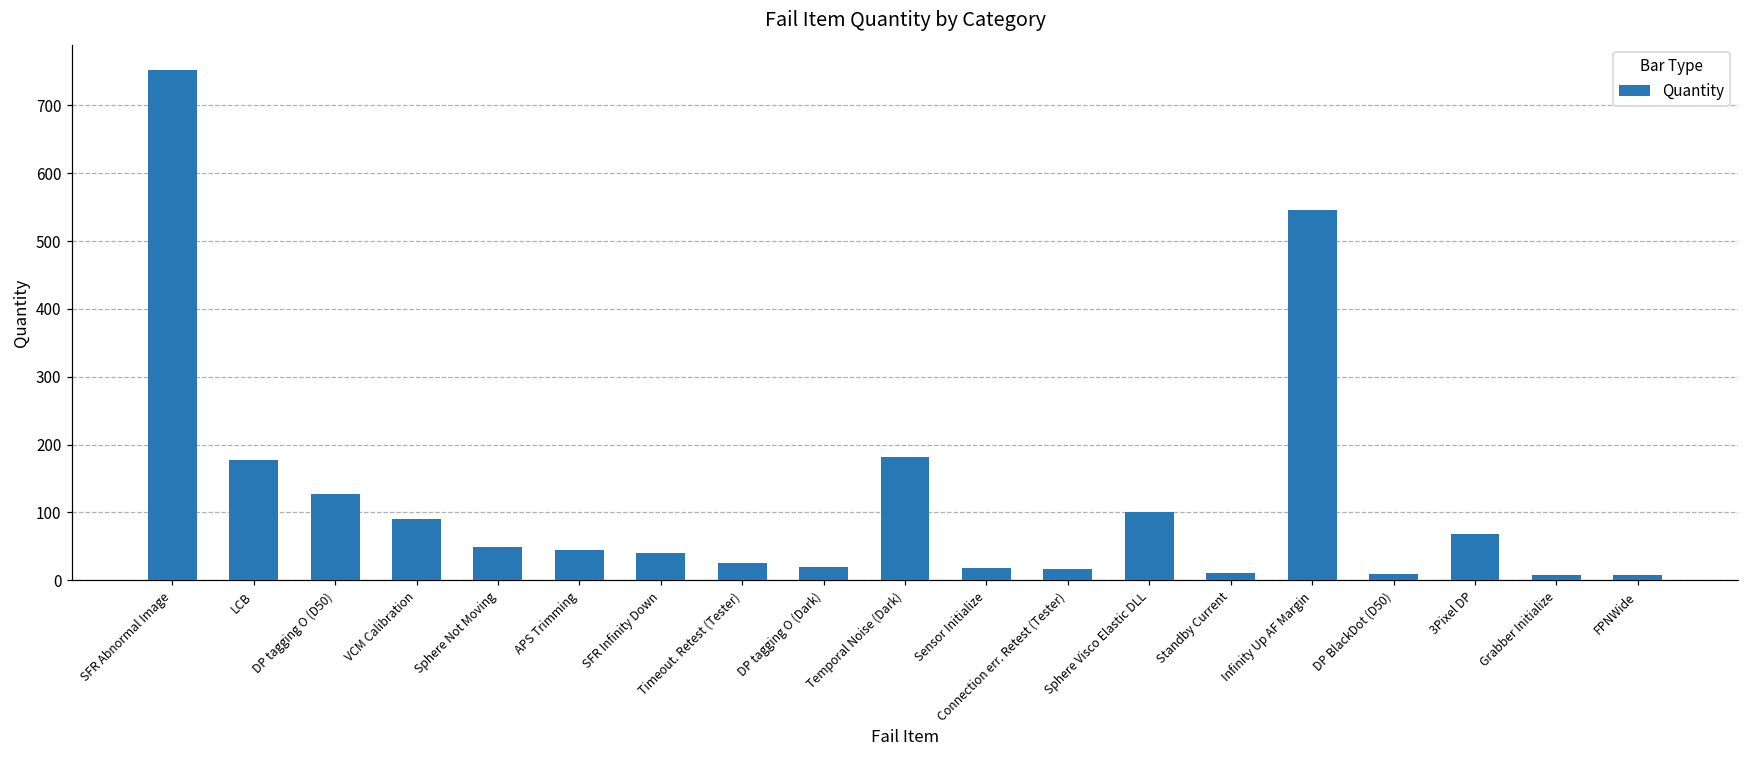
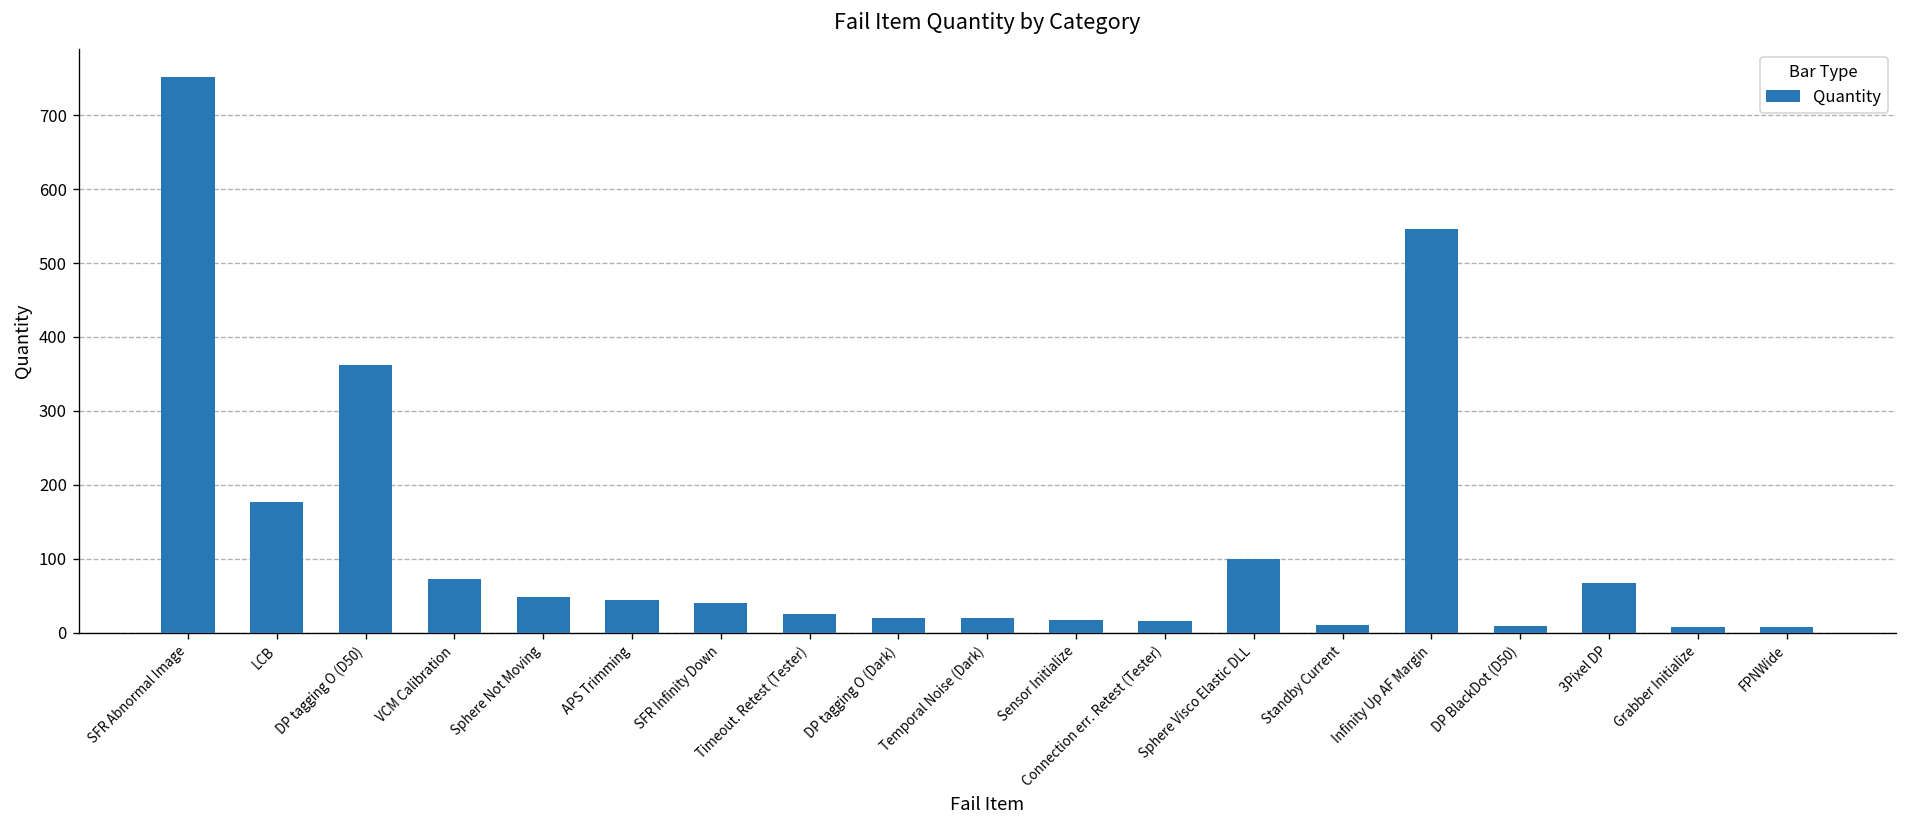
  {
    "SFR Abnormal Image": 750,
    "LCB": 180,
-   "DP tagging O (D50)": 130,
-   "VCM Calibration": 90,
+   "DP tagging O (D50)": 360,
+   "VCM Calibration": 70,
    "Sphere Not Moving": 50,
    "APS Trimming": 50,
    "SFR Infinity Down": 40,
    "Timeout. Retest (Tester)": 30,
    "DP tagging O (Dark)": 20,
-   "Temporal Noise (Dark)": 180,
+   "Temporal Noise (Dark)": 20,
    "Sensor Initialize": 20,
    "Connection err. Retest (Tester)": 20,
    "Sphere Visco Elastic DLL": 100,
    "Standby Current": 10,
    "Infinity Up AF Margin": 550,
    "DP BlackDot (D50)": 10,
    "3Pixel DP": 70,
    "Grabber Initialize": 10,
    "FPNWide": 10
  }
